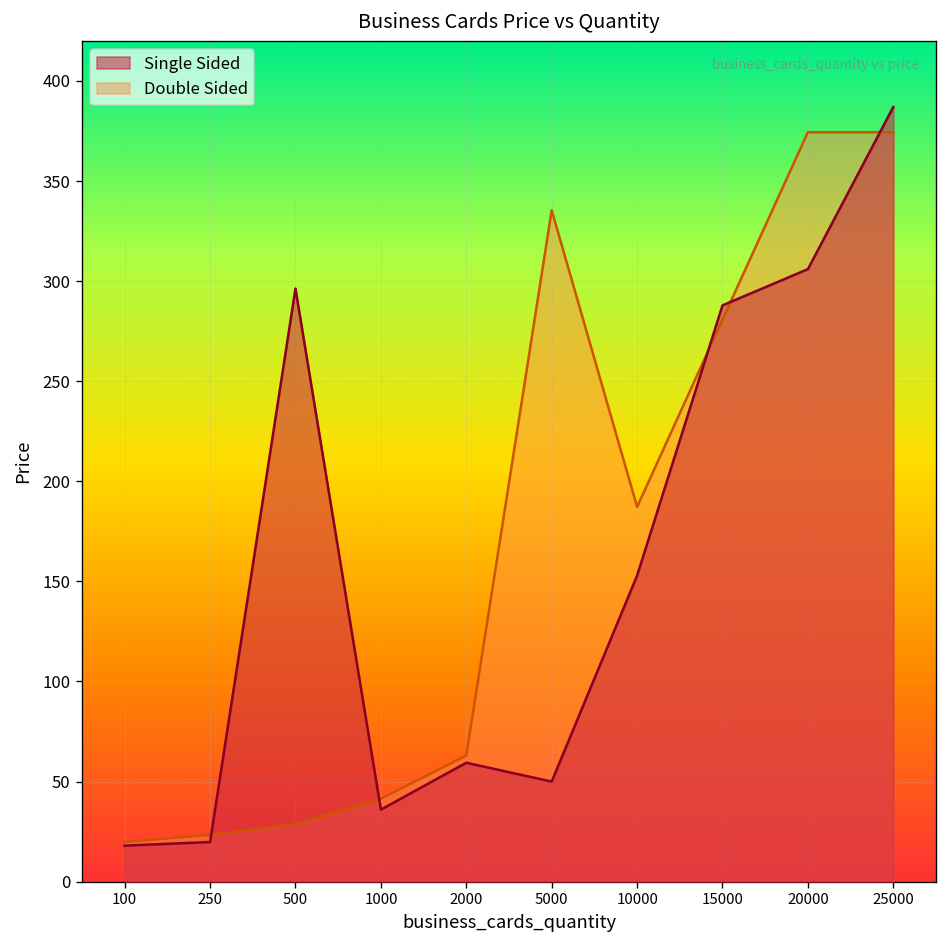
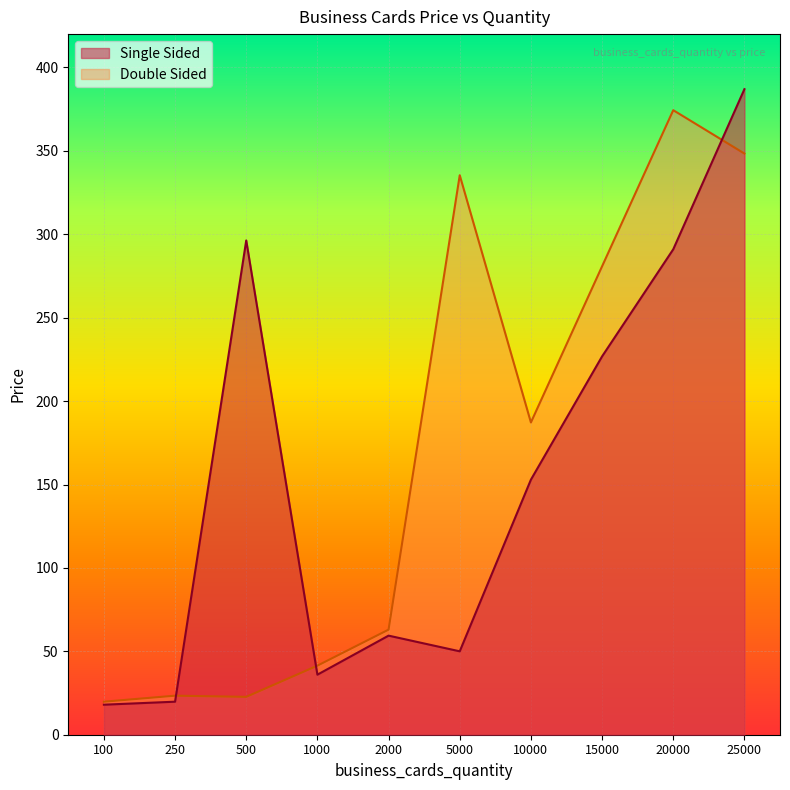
  {
    "Single Sided": {
      "100": 18,
      "250": 20,
      "500": 296,
      "1000": 36,
      "2000": 59,
      "5000": 50,
      "10000": 153,
-     "15000": 288,
-     "20000": 306,
+     "15000": 227,
+     "20000": 291,
      "25000": 387
    },
    "Double Sided": {
      "100": 20,
      "250": 23,
-     "500": 29,
+     "500": 23,
      "1000": 41,
      "2000": 63,
      "5000": 335,
      "10000": 187,
      "15000": 281,
      "20000": 374,
-     "25000": 374
+     "25000": 348
    }
  }
